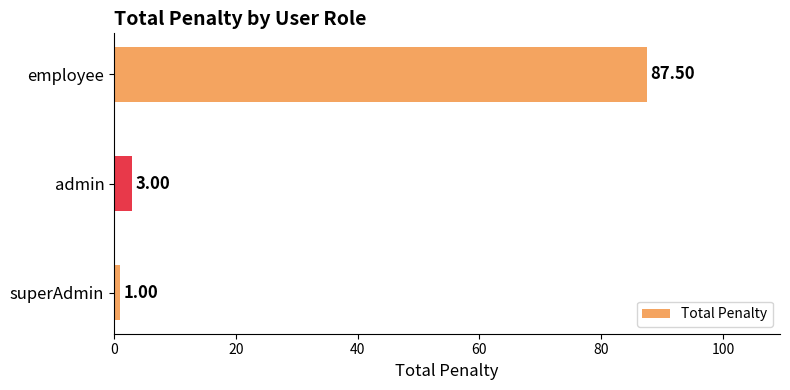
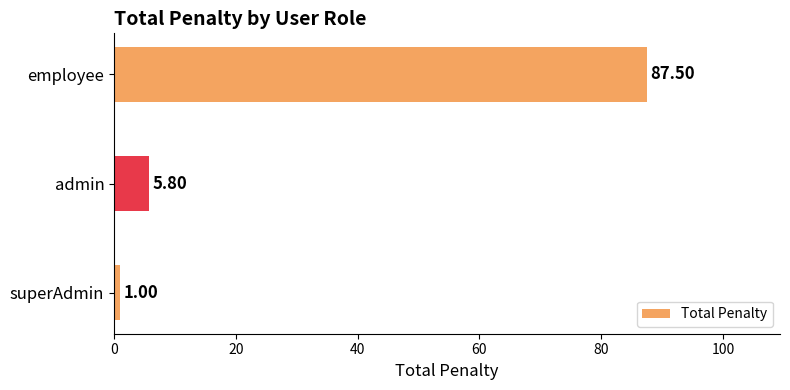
  {
    "employee": 87.50,
-   "admin": 3.00,
+   "admin": 5.80,
    "superAdmin": 1.00
  }
